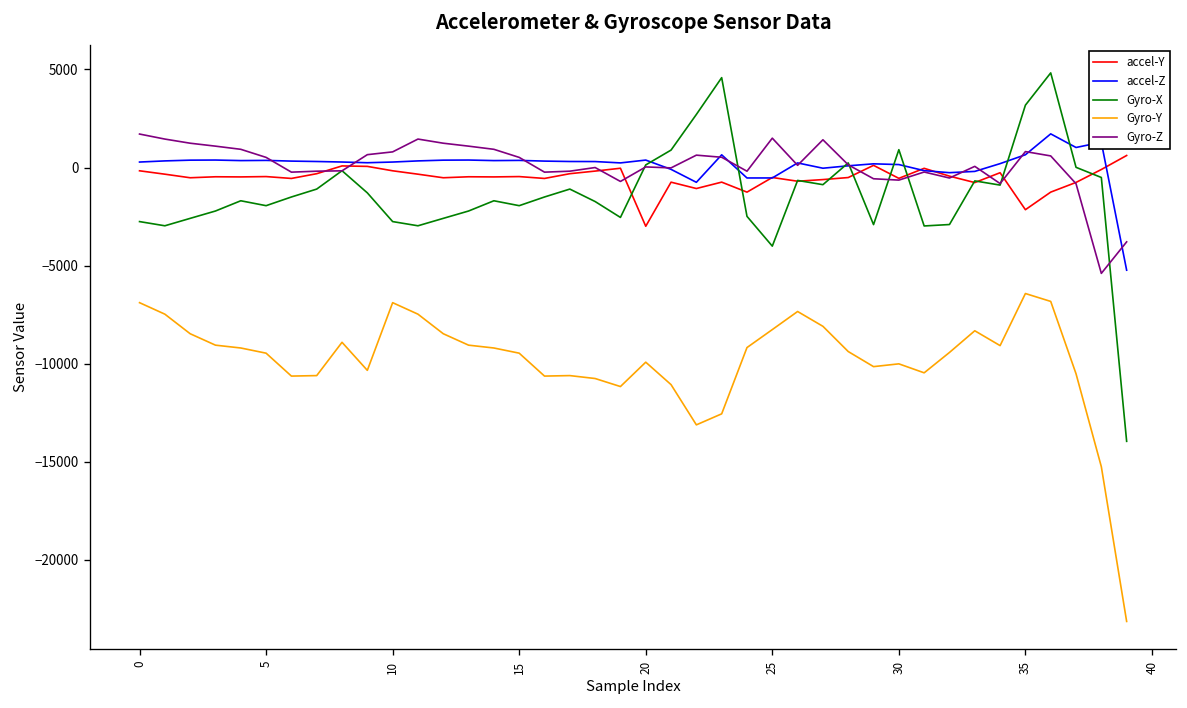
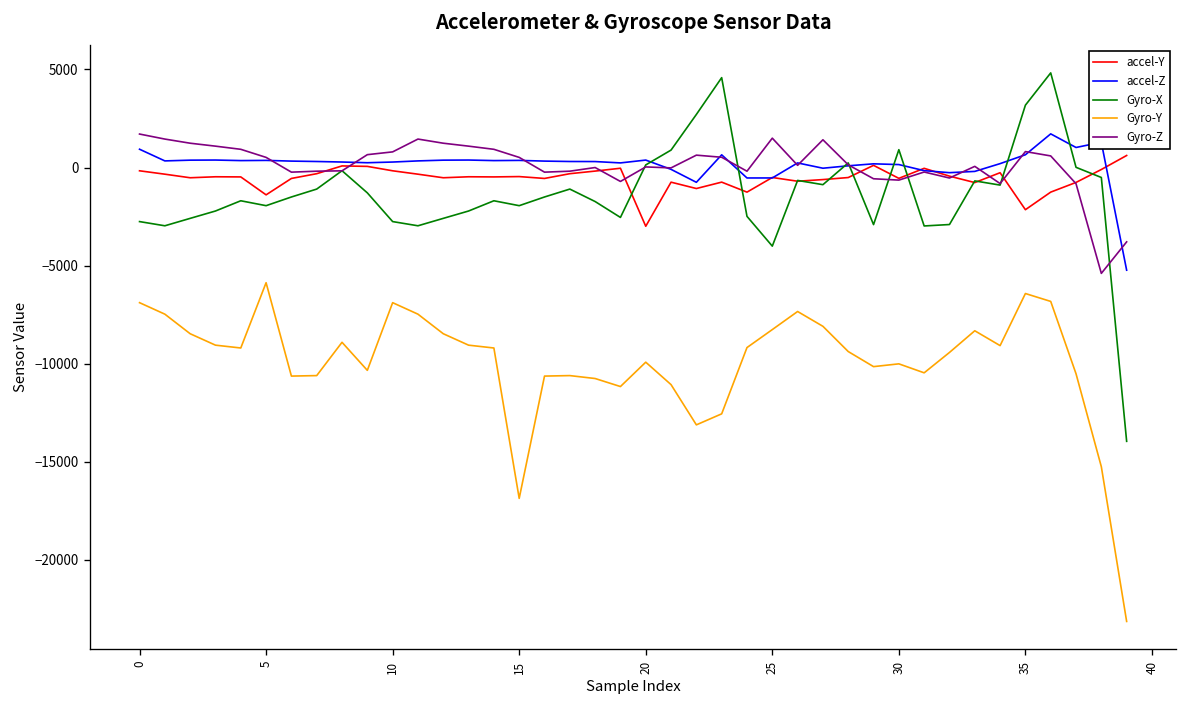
  {
    "accel-Y": {
      "0": -200,
-     "5": -500,
+     "5": -1400,
      "10": -200,
      "15": -500,
      "20": -3000,
      "35": -2100
    },
    "accel-Z": {
-     "0": 300,
+     "0": 900,
      "10": 300,
      "20": 400,
      "30": 200,
      "35": 700
    },
    "Gyro-X": {
      "0": -2800,
      "5": -1900,
      "10": -2800,
      "15": -1900,
      "25": -4000,
      "30": 900,
      "35": 3200
    },
    "Gyro-Y": {
      "0": -6900,
-     "5": -9500,
+     "5": -5900,
      "10": -6900,
-     "15": -9500,
+     "15": -16900,
      "20": -9900,
      "25": -8300,
      "30": -10000,
      "35": -6400
    },
    "Gyro-Z": {
      "0": 1700,
      "10": 800,
      "25": 1500,
      "35": 800
    }
  }
